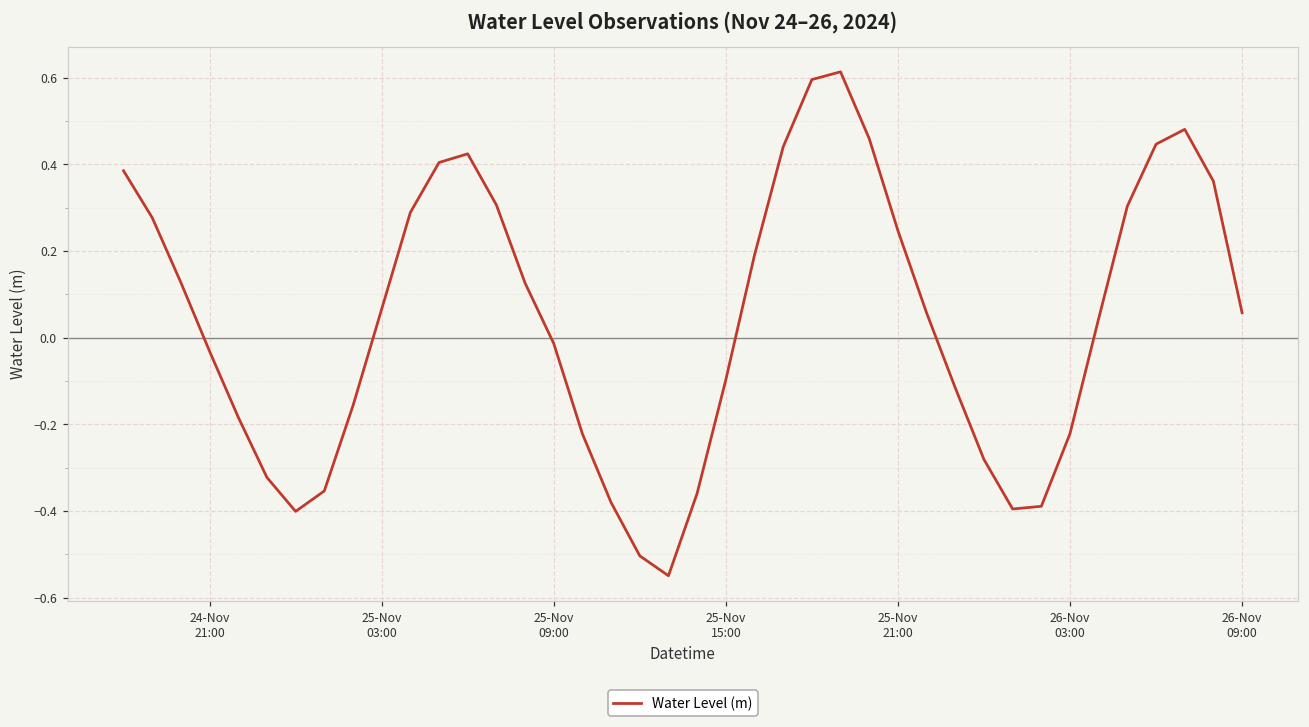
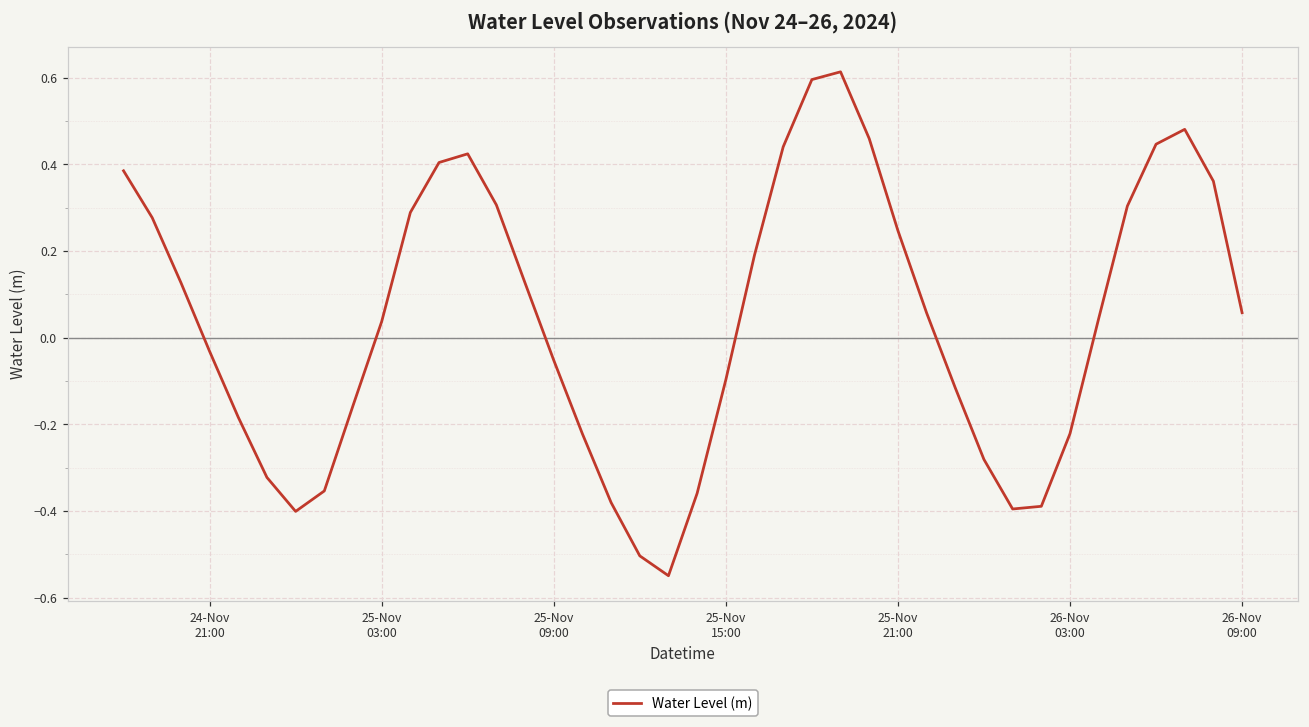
  {
    "24-Nov 21:00": -0.03,
-   "25-Nov 03:00": 0.07,
-   "25-Nov 09:00": -0.01,
+   "25-Nov 03:00": 0.04,
+   "25-Nov 09:00": -0.05,
    "25-Nov 15:00": -0.10,
    "25-Nov 21:00": 0.25,
    "26-Nov 03:00": -0.22,
    "26-Nov 09:00": 0.06
  }
